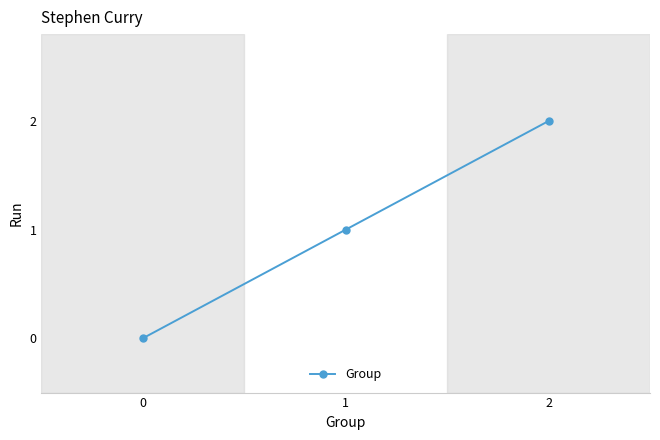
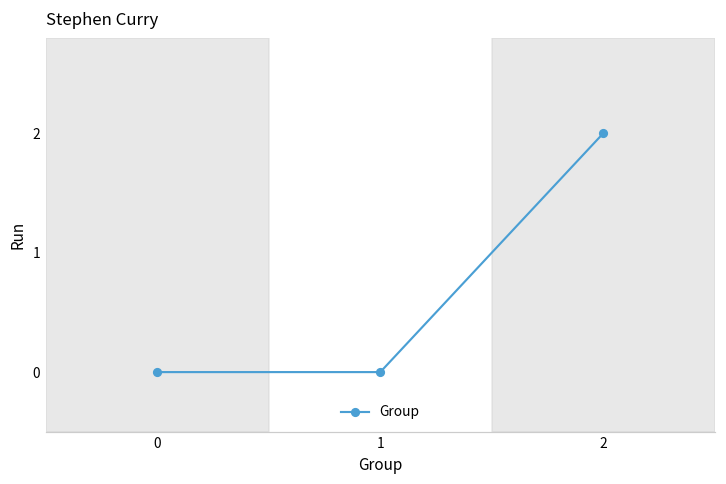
  {
    "0": 0,
-   "1": 1,
+   "1": 0,
    "2": 2
  }
